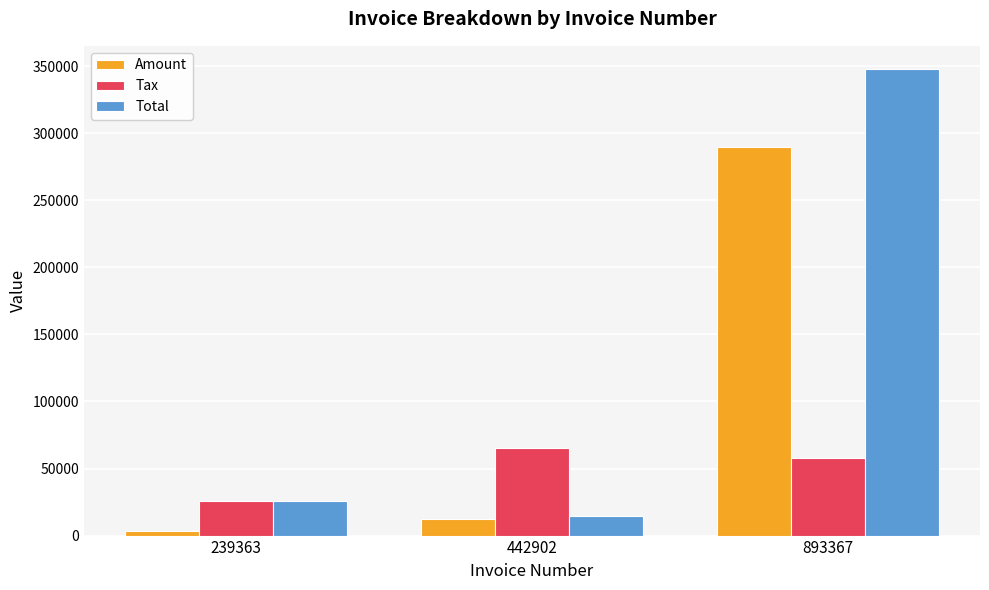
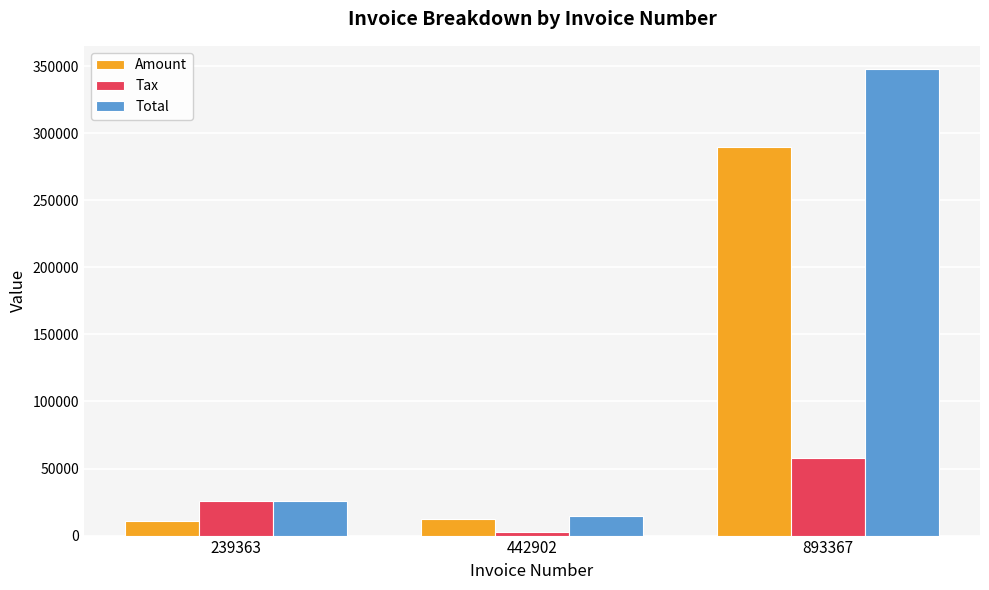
  {
    "Amount": {
-     "239363": 3000,
+     "239363": 11000,
      "442902": 12000,
      "893367": 290000
    },
    "Tax": {
      "239363": 26000,
-     "442902": 65000,
+     "442902": 2000,
      "893367": 58000
    },
    "Total": {
      "239363": 26000,
      "442902": 15000,
      "893367": 348000
    }
  }
